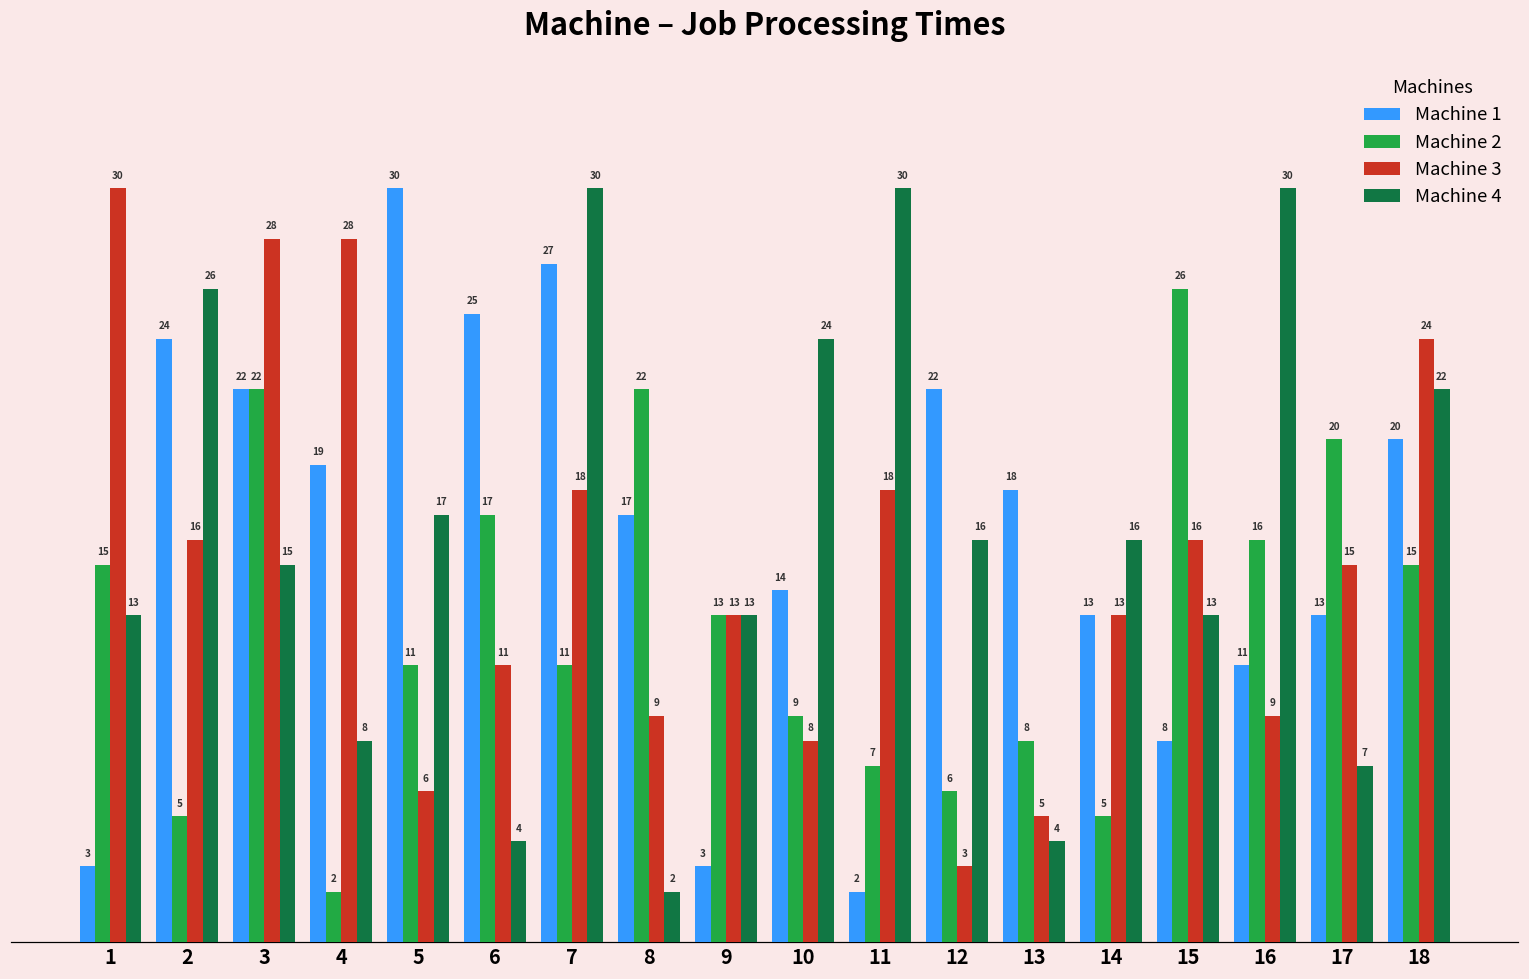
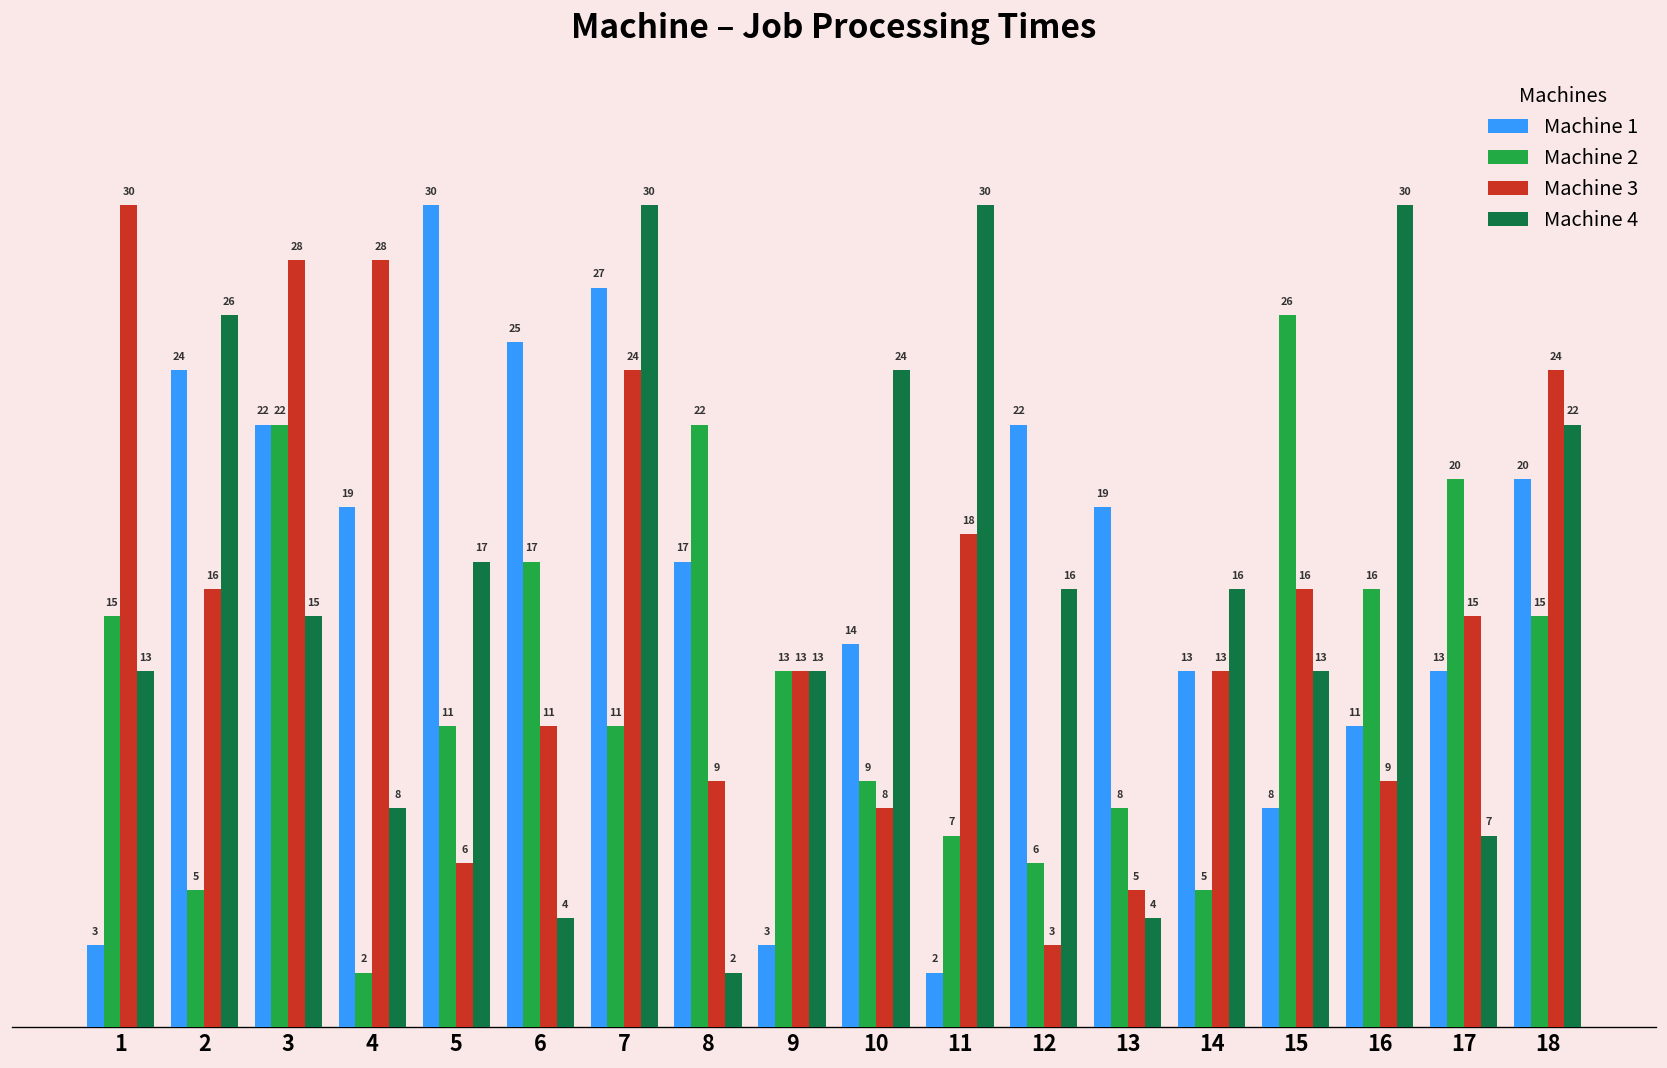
  {
    "Machine 1": {
      "1": 3,
      "2": 24,
      "3": 22,
      "4": 19,
      "5": 30,
      "6": 25,
      "7": 27,
      "8": 17,
      "9": 3,
      "10": 14,
      "11": 2,
      "12": 22,
-     "13": 18,
+     "13": 19,
      "14": 13,
      "15": 8,
      "16": 11,
      "17": 13,
      "18": 20
    },
    "Machine 3": {
      "1": 30,
      "2": 16,
      "3": 28,
      "4": 28,
      "5": 6,
      "6": 11,
-     "7": 18,
+     "7": 24,
      "8": 9,
      "9": 13,
      "10": 8,
      "11": 18,
      "12": 3,
      "13": 5,
      "14": 13,
      "15": 16,
      "16": 9,
      "17": 15,
      "18": 24
    }
  }
